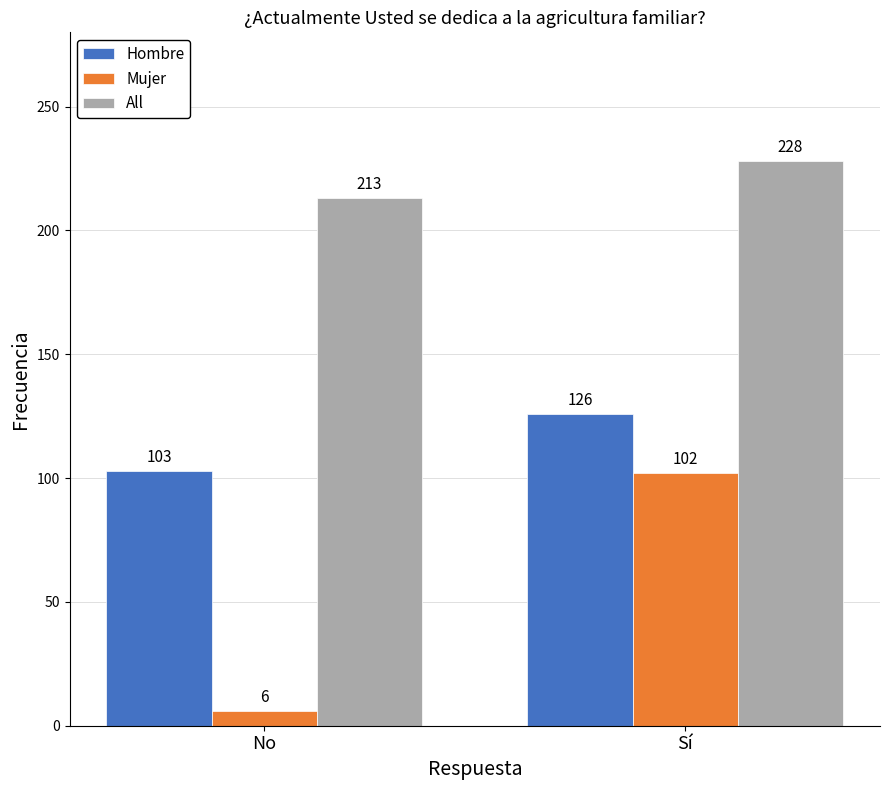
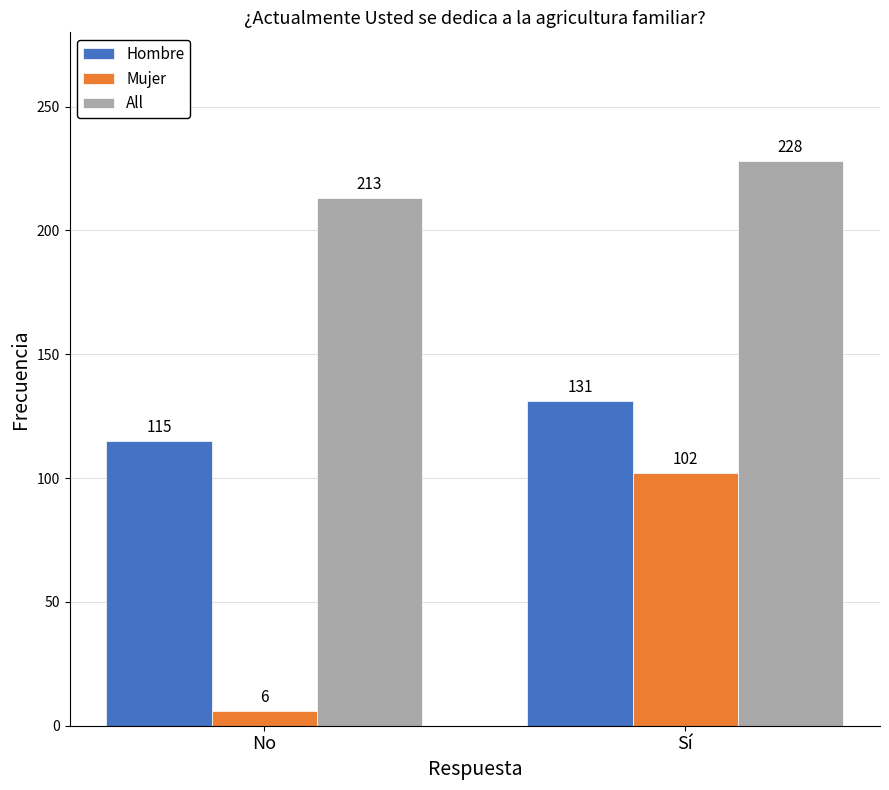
  {
    "Hombre": {
-     "No": 103,
-     "Sí": 126
+     "No": 115,
+     "Sí": 131
    },
    "Mujer": {
      "No": 6,
      "Sí": 102
    },
    "All": {
      "No": 213,
      "Sí": 228
    }
  }
